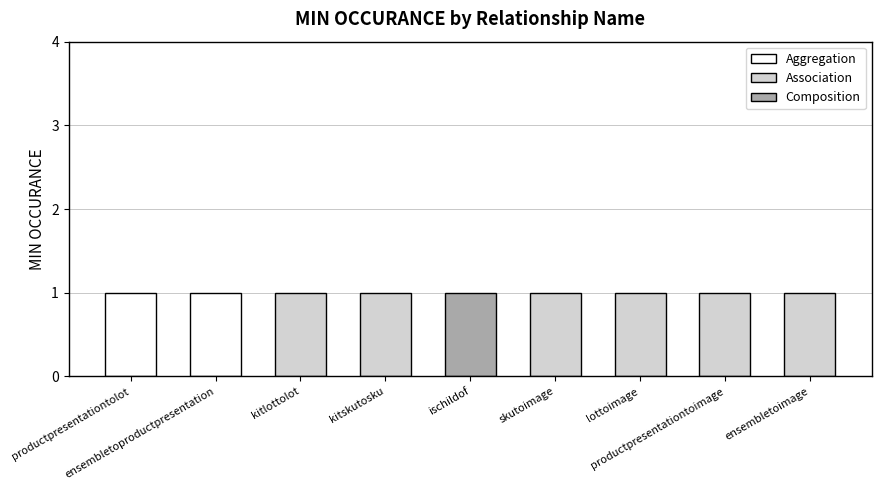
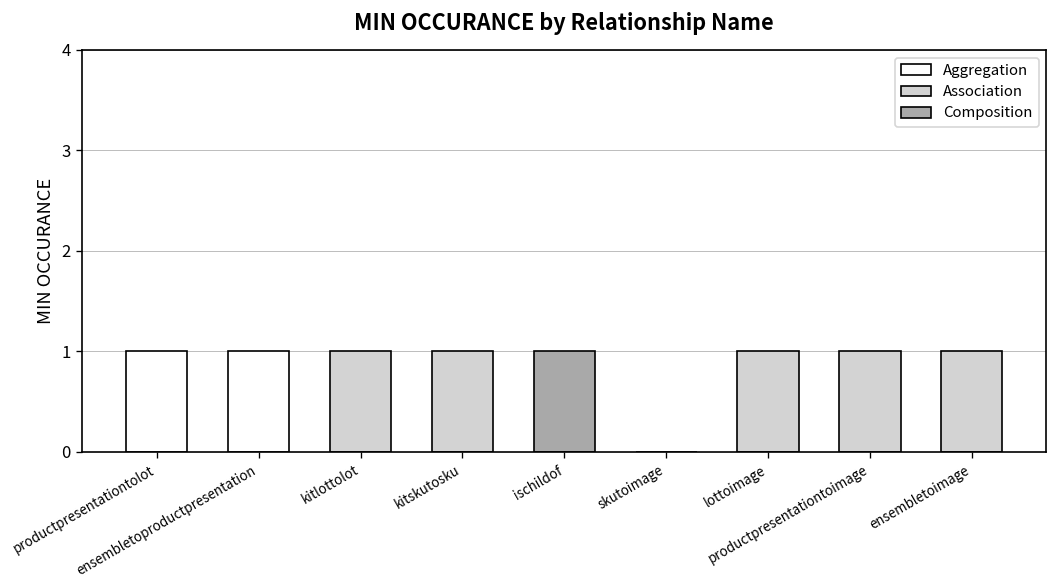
  {
    "productpresentationtolot": 1,
    "ensembletoproductpresentation": 1,
    "kitlottolot": 1,
    "kitskutosku": 1,
    "ischildof": 1,
-   "skutoimage": 1,
+   "skutoimage": 0,
    "lottoimage": 1,
    "productpresentationtoimage": 1,
    "ensembletoimage": 1
  }
